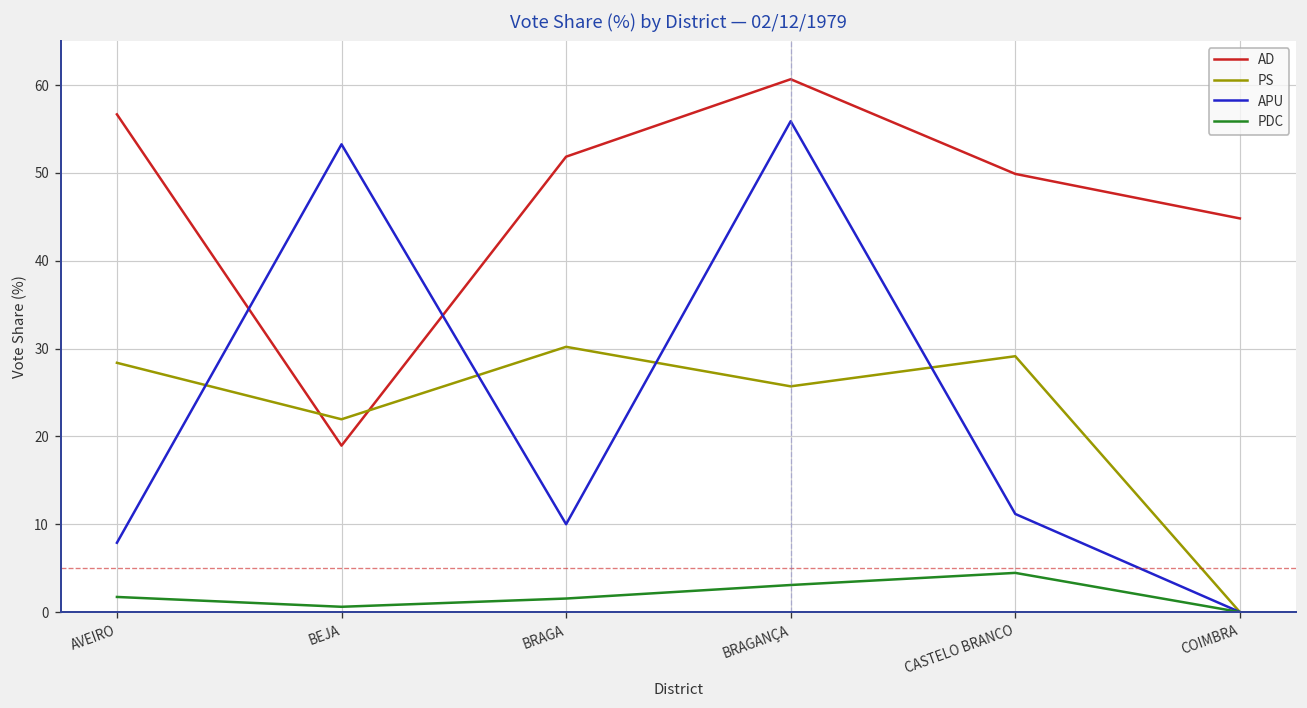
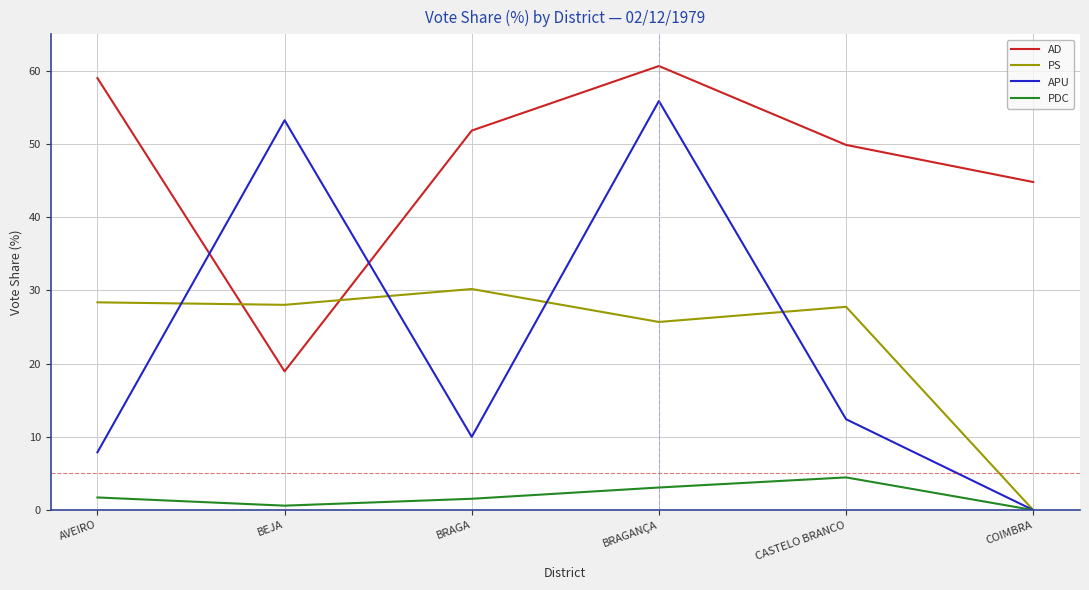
  {
    "AD": {
-     "AVEIRO": 57,
+     "AVEIRO": 59,
      "BEJA": 19,
      "BRAGA": 52,
      "BRAGANÇA": 61,
      "CASTELO BRANCO": 50,
      "COIMBRA": 45
    },
    "PS": {
      "AVEIRO": 28,
-     "BEJA": 22,
+     "BEJA": 28,
      "BRAGA": 30,
      "BRAGANÇA": 26,
-     "CASTELO BRANCO": 29
+     "CASTELO BRANCO": 28
    },
    "APU": {
      "AVEIRO": 8,
      "BEJA": 53,
      "BRAGA": 10,
      "BRAGANÇA": 56,
-     "CASTELO BRANCO": 11
+     "CASTELO BRANCO": 12
    },
    "PDC": {
      "AVEIRO": 2,
      "BEJA": 1,
      "BRAGA": 2,
      "BRAGANÇA": 3,
      "CASTELO BRANCO": 4
    }
  }
